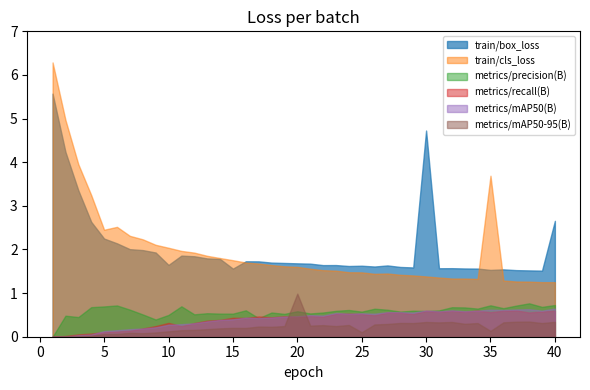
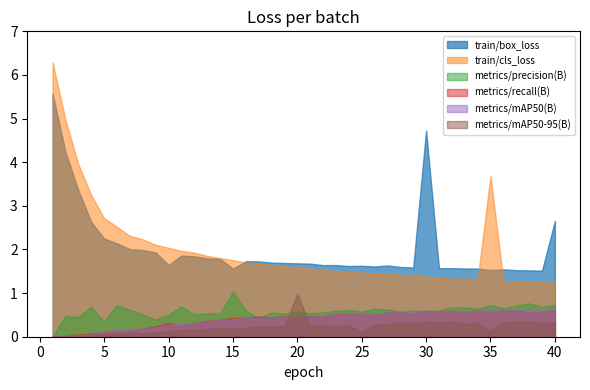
  {
    "train/box_loss": {
      "5": 2.3,
      "10": 1.6,
      "15": 1.6,
      "20": 1.7,
      "25": 1.6,
      "30": 4.7,
      "35": 1.5,
      "40": 2.7
    },
    "train/cls_loss": {
-     "5": 2.5,
+     "5": 2.7,
      "10": 2.0,
      "15": 1.8,
      "20": 1.6,
      "25": 1.5,
      "30": 1.4,
      "35": 3.7,
      "40": 1.3
    },
    "metrics/precision(B)": {
-     "5": 0.7,
+     "5": 0.3,
      "10": 0.5,
-     "15": 0.5,
+     "15": 1.0,
      "20": 0.6,
      "35": 0.7,
      "40": 0.7
    },
    "metrics/recall(B)": {
      "35": 0.6
    },
    "metrics/mAP50(B)": {
      "35": 0.6
    },
    "metrics/mAP50-95(B)": {
      "10": 0.1,
      "15": 0.2,
      "20": 1.0,
      "25": 0.1,
      "30": 0.3,
      "35": 0.1,
      "40": 0.3
    }
  }
